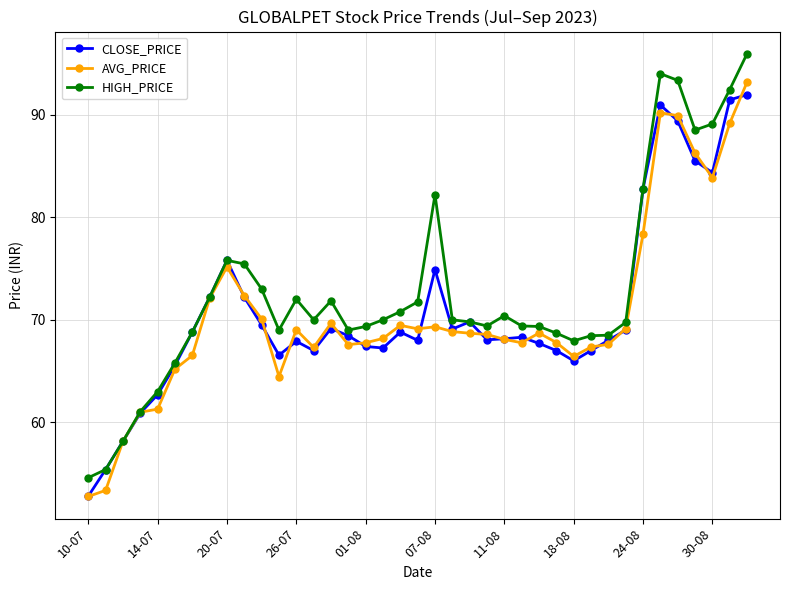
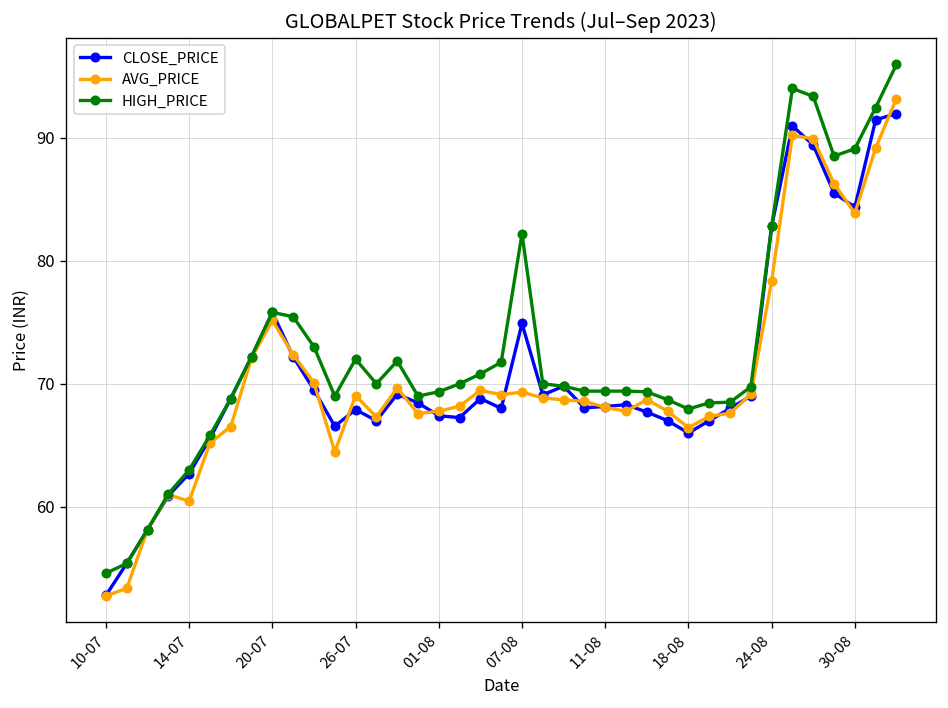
  {
    "CLOSE_PRICE": {
      "14-07": 62.7,
      "26-07": 67.9,
      "01-08": 67.4,
      "07-08": 74.9,
      "18-08": 66.0,
      "30-08": 84.4
    },
    "AVG_PRICE": {
-     "14-07": 61.3,
+     "14-07": 60.5,
      "20-07": 75.2,
      "26-07": 69.0,
      "01-08": 67.8,
      "07-08": 69.3,
      "18-08": 66.4,
      "24-08": 78.4,
      "30-08": 83.9
    },
    "HIGH_PRICE": {
      "10-07": 54.6,
      "14-07": 63.0,
      "26-07": 72.0,
      "01-08": 69.4,
      "07-08": 82.2,
-     "11-08": 70.4,
+     "11-08": 69.4,
      "18-08": 68.0,
      "30-08": 89.1
    }
  }
